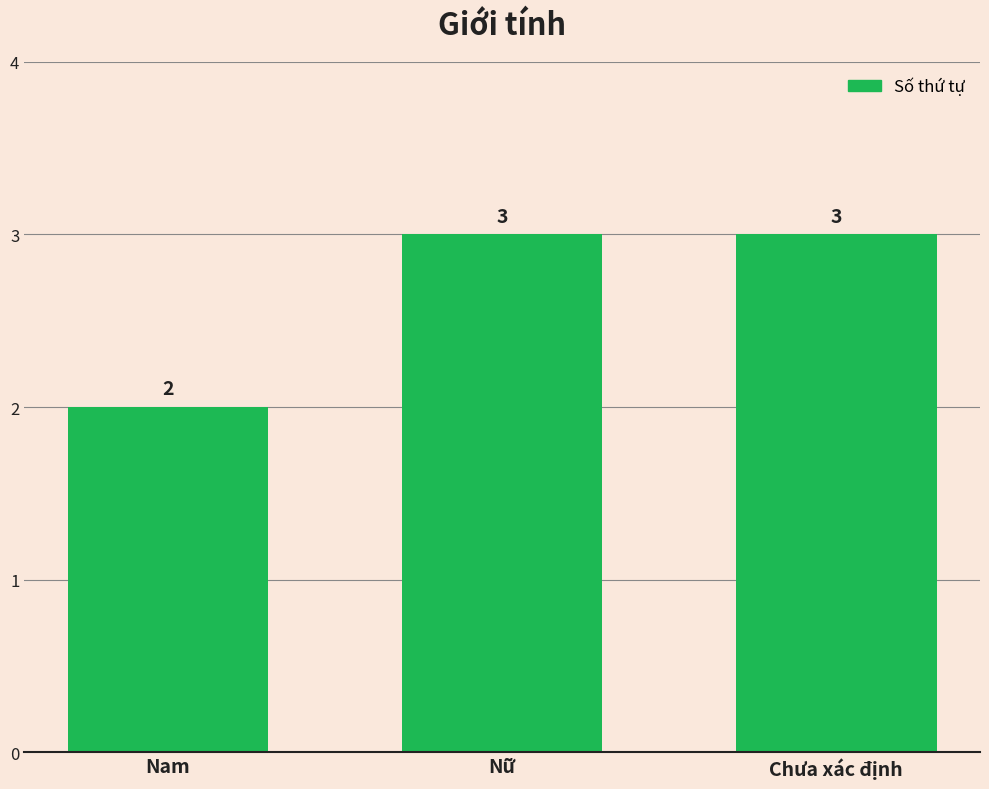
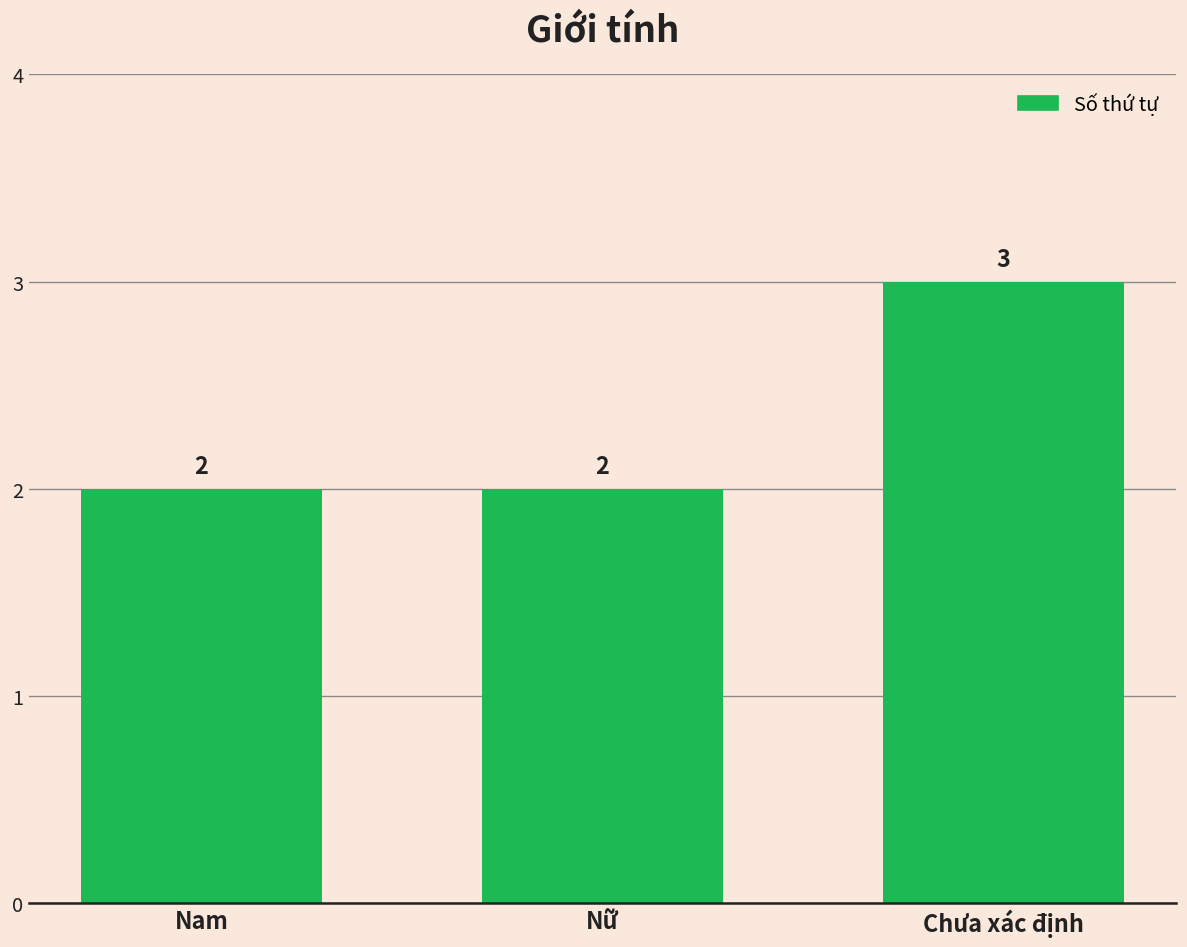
  {
    "Nam": 2,
-   "Nữ": 3,
+   "Nữ": 2,
    "Chưa xác định": 3
  }
